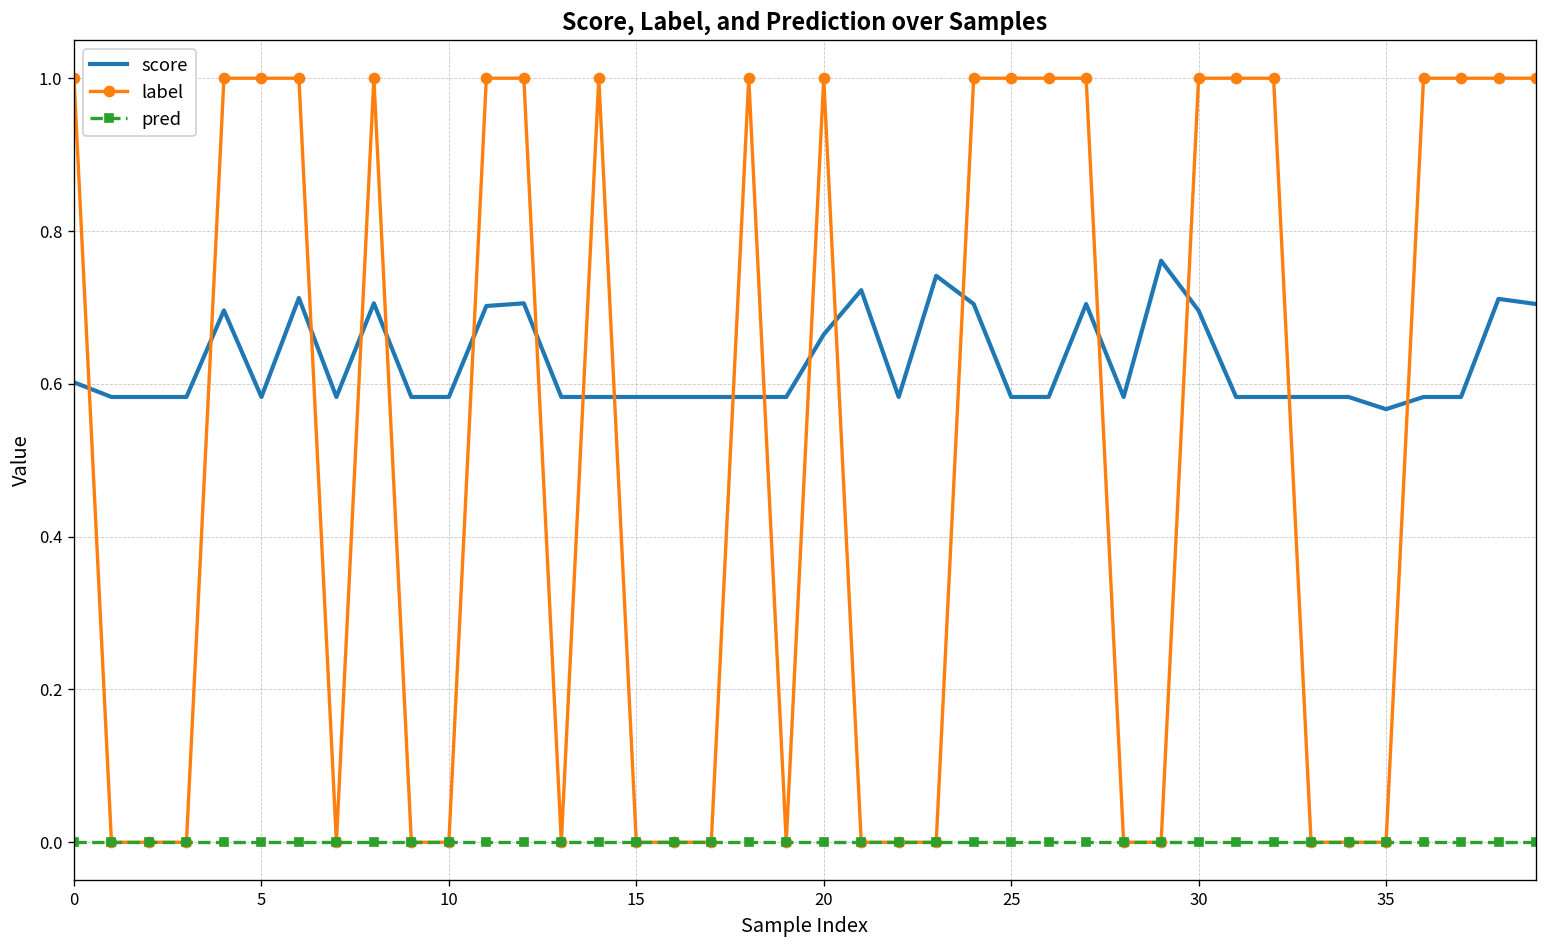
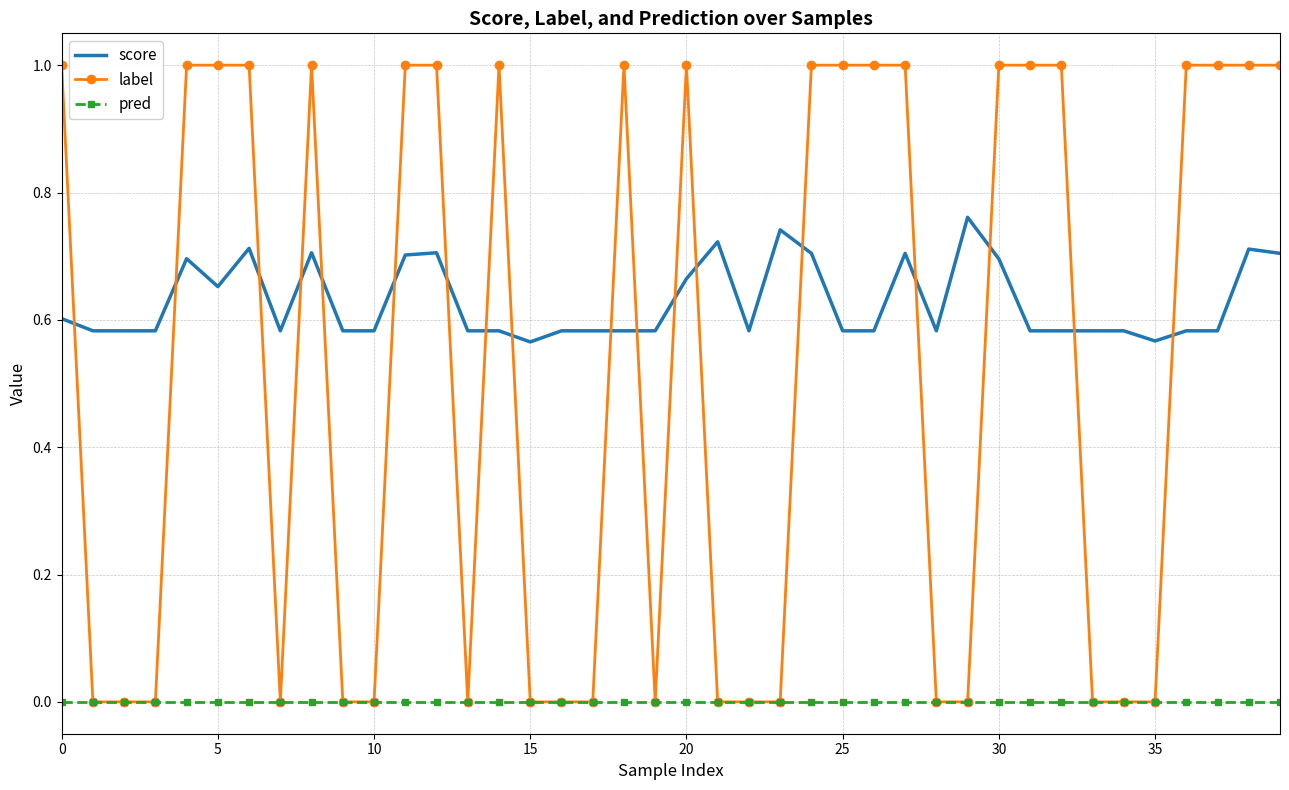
  {
    "score": {
      "0": 0.60,
-     "5": 0.58,
+     "5": 0.65,
      "10": 0.58,
-     "15": 0.58,
+     "15": 0.57,
      "20": 0.66,
      "25": 0.58,
      "30": 0.70,
      "35": 0.57
    },
    "label": {
      "0": 1.00,
      "5": 1.00,
      "20": 1.00,
      "25": 1.00,
      "30": 1.00
    },
    "pred": {
      "0": 0.00,
      "5": 0.00,
      "20": 0.00,
      "25": 0.00,
      "30": 0.00
    }
  }
